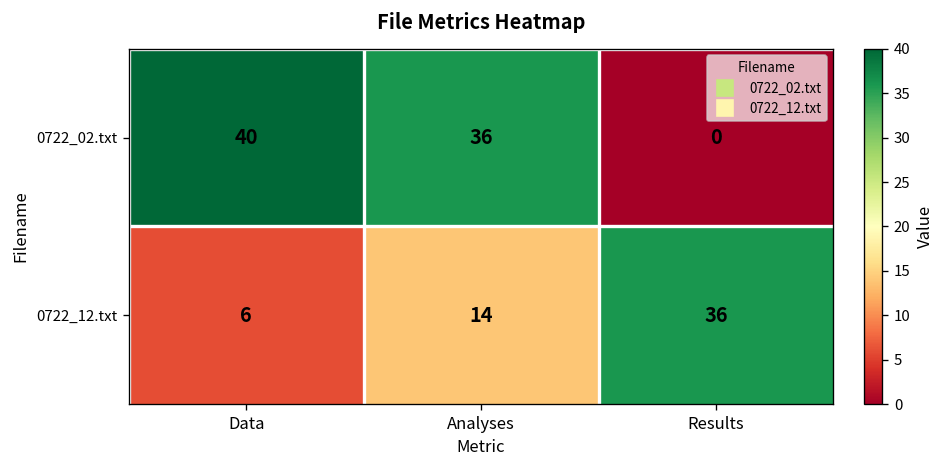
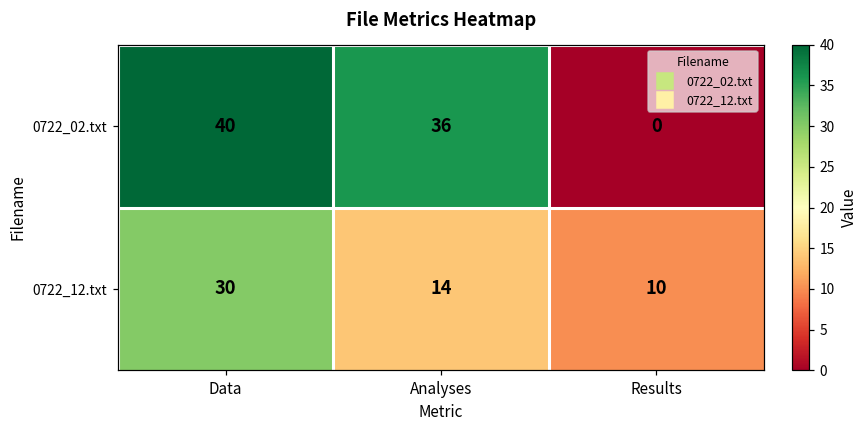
  {
    "0722_02.txt": {
      "Data": 40,
      "Analyses": 36,
      "Results": 0
    },
    "0722_12.txt": {
-     "Data": 6,
+     "Data": 30,
      "Analyses": 14,
-     "Results": 36
+     "Results": 10
    }
  }
